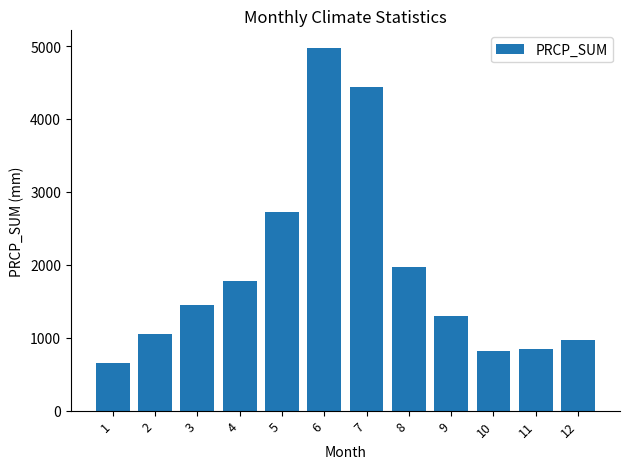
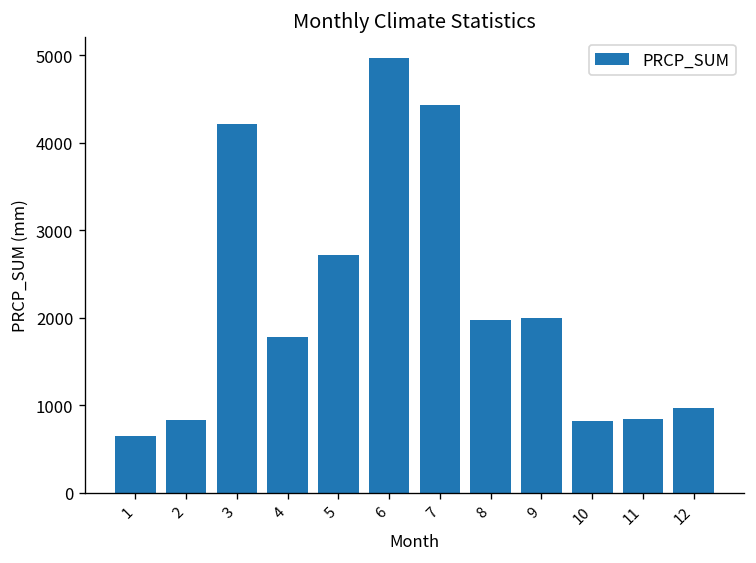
  {
    "1": 700,
-   "2": 1000,
-   "3": 1500,
+   "2": 800,
+   "3": 4200,
    "4": 1800,
    "5": 2700,
    "6": 5000,
    "7": 4400,
    "8": 2000,
-   "9": 1300,
+   "9": 2000,
    "10": 800,
    "11": 800,
    "12": 1000
  }
